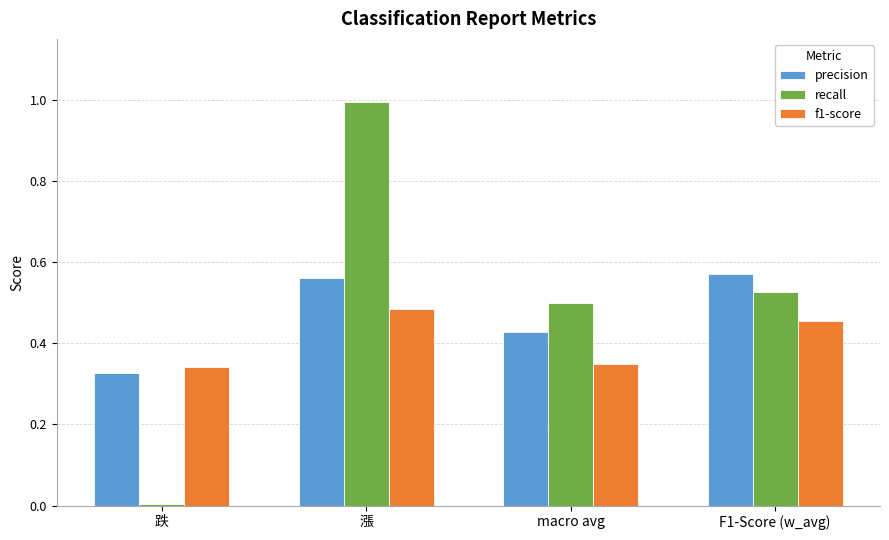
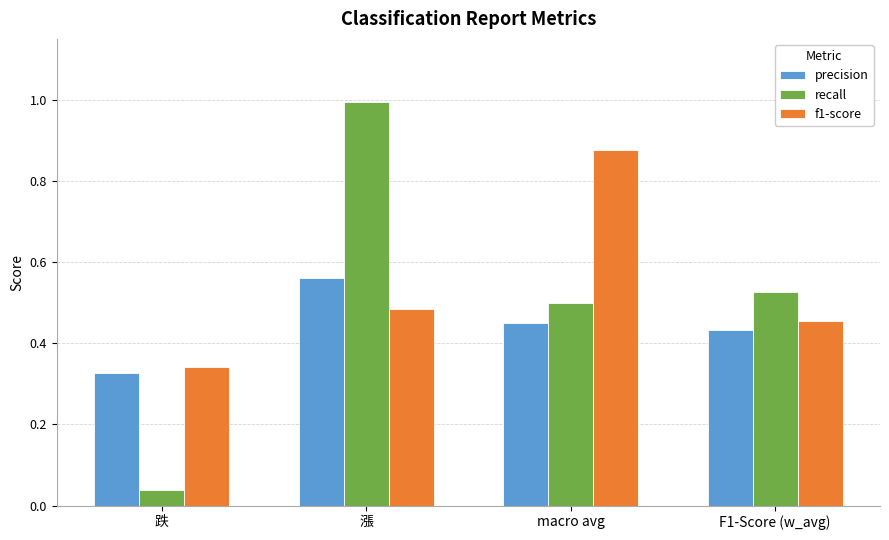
  {
    "precision": {
      "跌": 0.33,
      "漲": 0.56,
-     "macro avg": 0.43,
-     "F1-Score (w_avg)": 0.57
+     "macro avg": 0.45,
+     "F1-Score (w_avg)": 0.43
    },
    "recall": {
-     "跌": 0.00,
+     "跌": 0.04,
      "漲": 1.00,
      "macro avg": 0.50,
      "F1-Score (w_avg)": 0.53
    },
    "f1-score": {
      "跌": 0.34,
      "漲": 0.48,
-     "macro avg": 0.35,
+     "macro avg": 0.88,
      "F1-Score (w_avg)": 0.45
    }
  }
